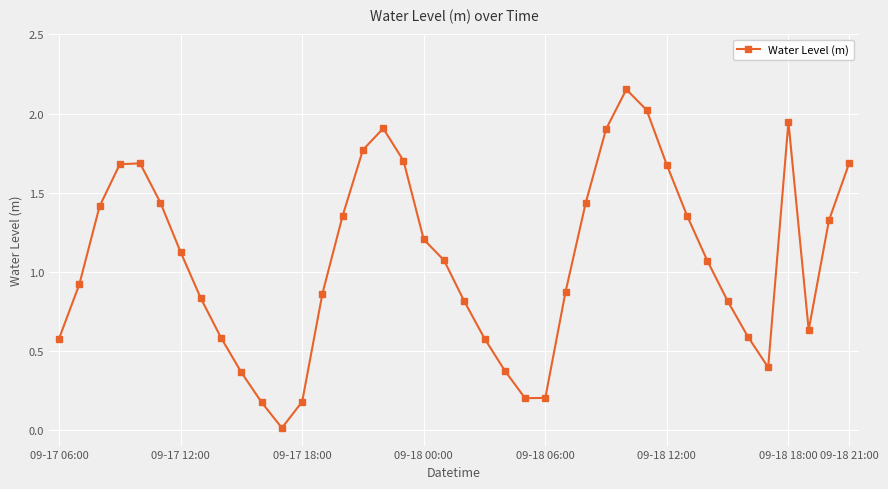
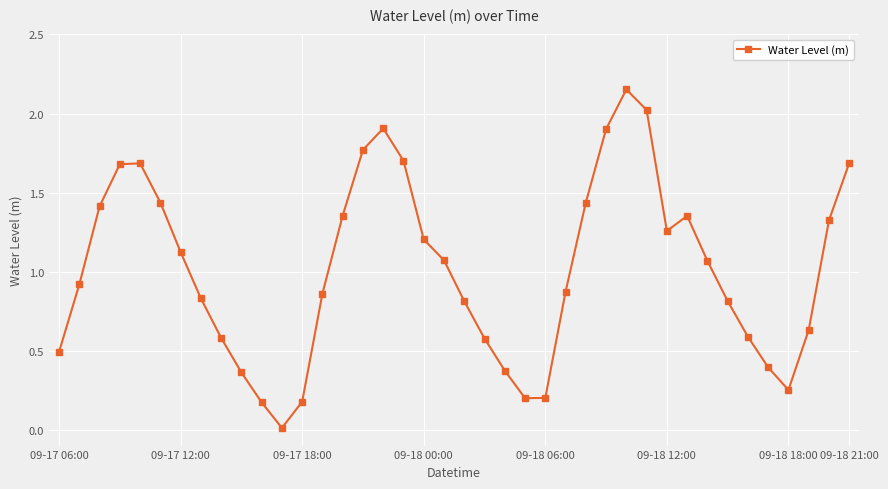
  {
-   "09-17 06:00": 0.58,
+   "09-17 06:00": 0.49,
    "09-17 12:00": 1.12,
    "09-17 18:00": 0.18,
    "09-18 00:00": 1.20,
    "09-18 06:00": 0.20,
-   "09-18 12:00": 1.67,
-   "09-18 18:00": 1.95,
+   "09-18 12:00": 1.26,
+   "09-18 18:00": 0.25,
    "09-18 21:00": 1.69
  }
